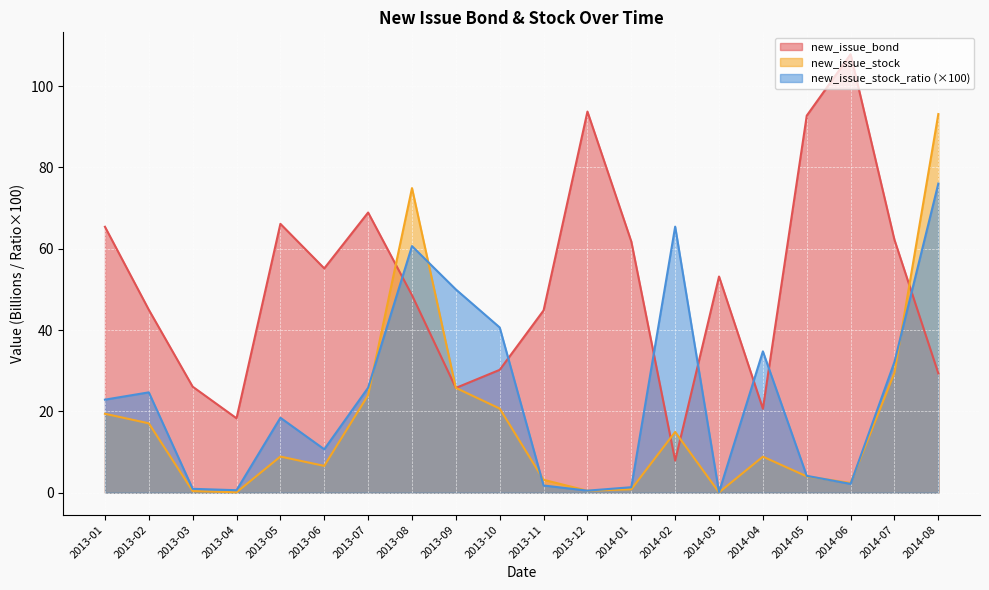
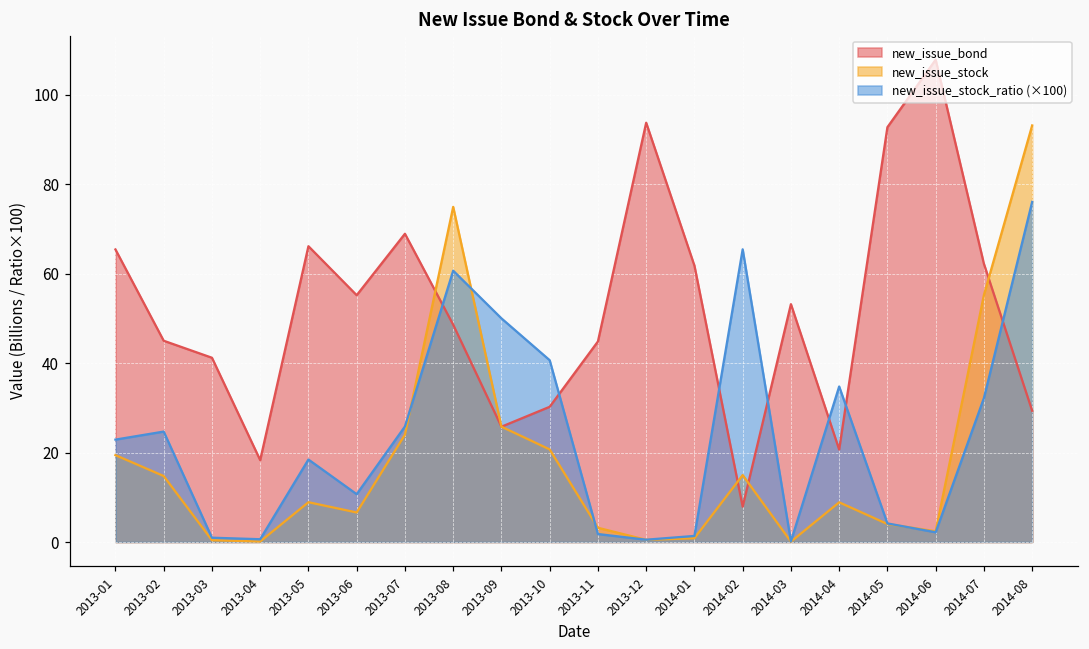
  {
    "new_issue_bond": {
      "2013-01": 65,
      "2013-02": 45,
-     "2013-03": 26,
+     "2013-03": 41,
      "2013-04": 18,
      "2013-05": 66,
      "2013-06": 55,
      "2013-07": 69,
      "2013-08": 49,
      "2013-10": 30,
      "2013-11": 45,
      "2013-12": 94,
      "2014-01": 62,
      "2014-02": 8,
      "2014-03": 53,
      "2014-04": 21,
      "2014-05": 93,
      "2014-07": 62,
      "2014-08": 29
    },
    "new_issue_stock": {
      "2013-01": 19,
-     "2013-02": 17,
+     "2013-02": 15,
      "2013-05": 9,
      "2013-06": 7,
      "2013-07": 24,
      "2013-08": 75,
      "2013-10": 21,
      "2013-11": 3,
      "2014-02": 15,
      "2014-04": 9,
-     "2014-07": 30,
+     "2014-07": 55,
      "2014-08": 93
    },
    "new_issue_stock_ratio (×100)": {
      "2013-01": 23,
      "2013-02": 25,
      "2013-05": 18,
      "2013-06": 11,
      "2013-07": 26,
      "2013-08": 61,
      "2013-09": 50,
      "2013-10": 41,
      "2013-11": 2,
      "2014-02": 65,
      "2014-04": 35,
      "2014-07": 32,
      "2014-08": 76
    }
  }
